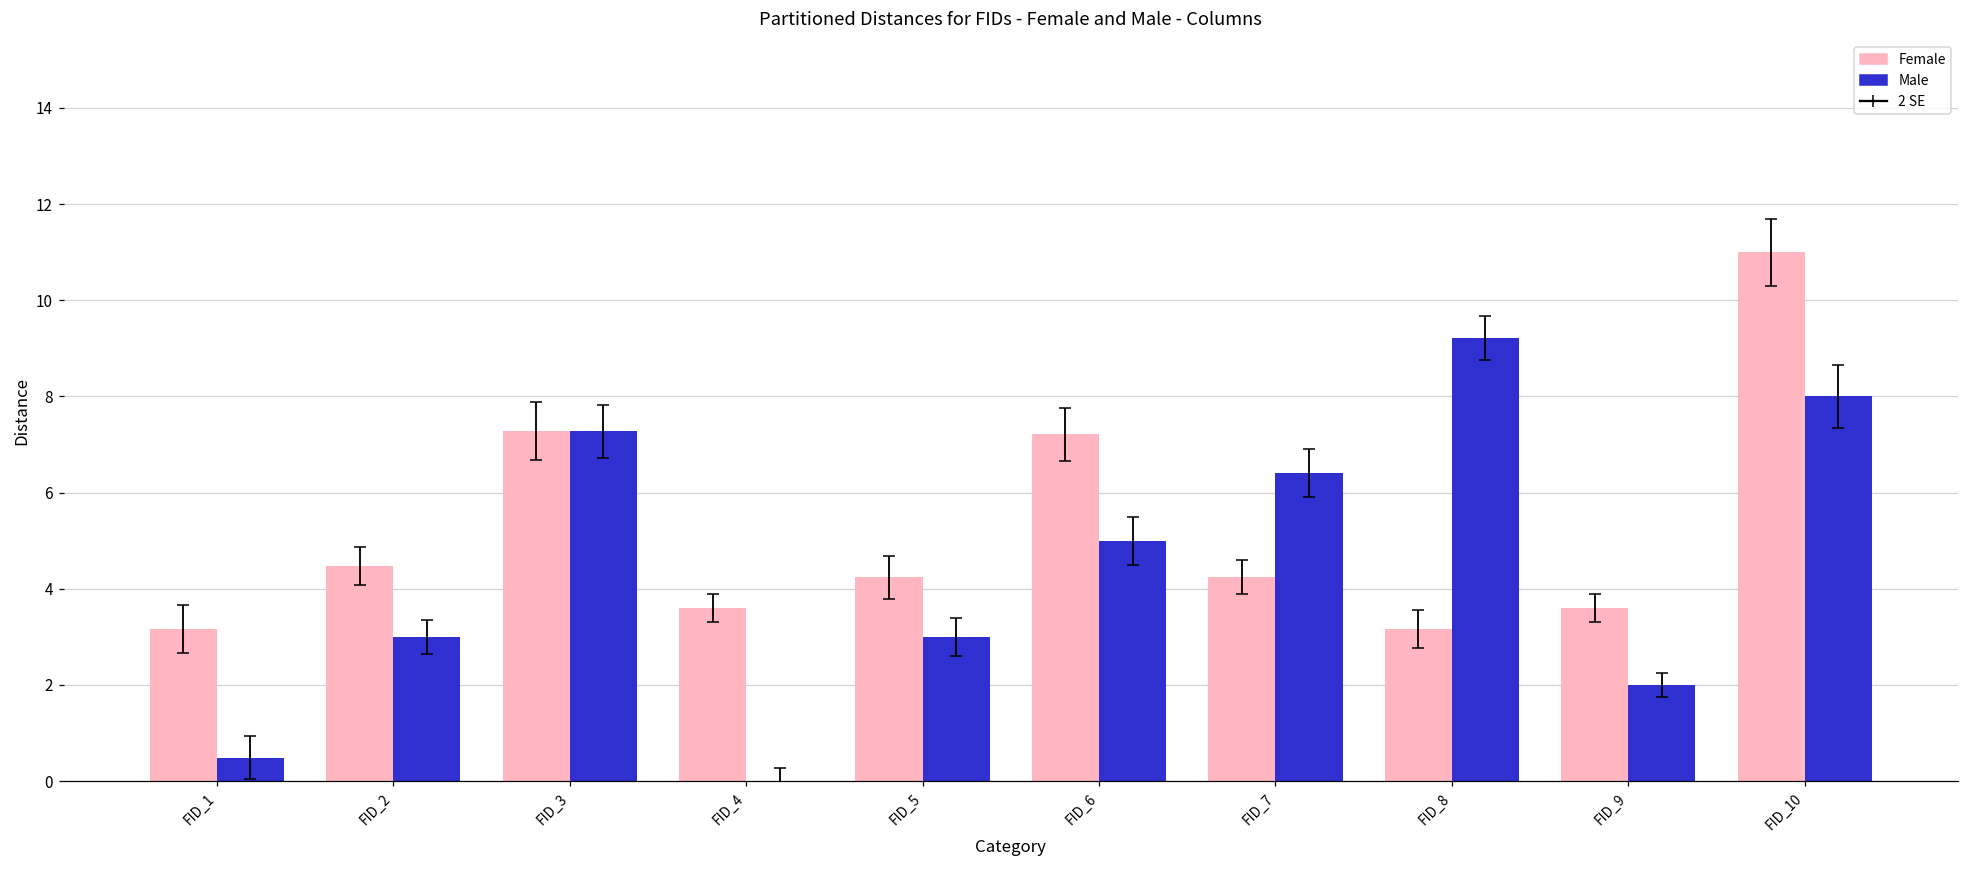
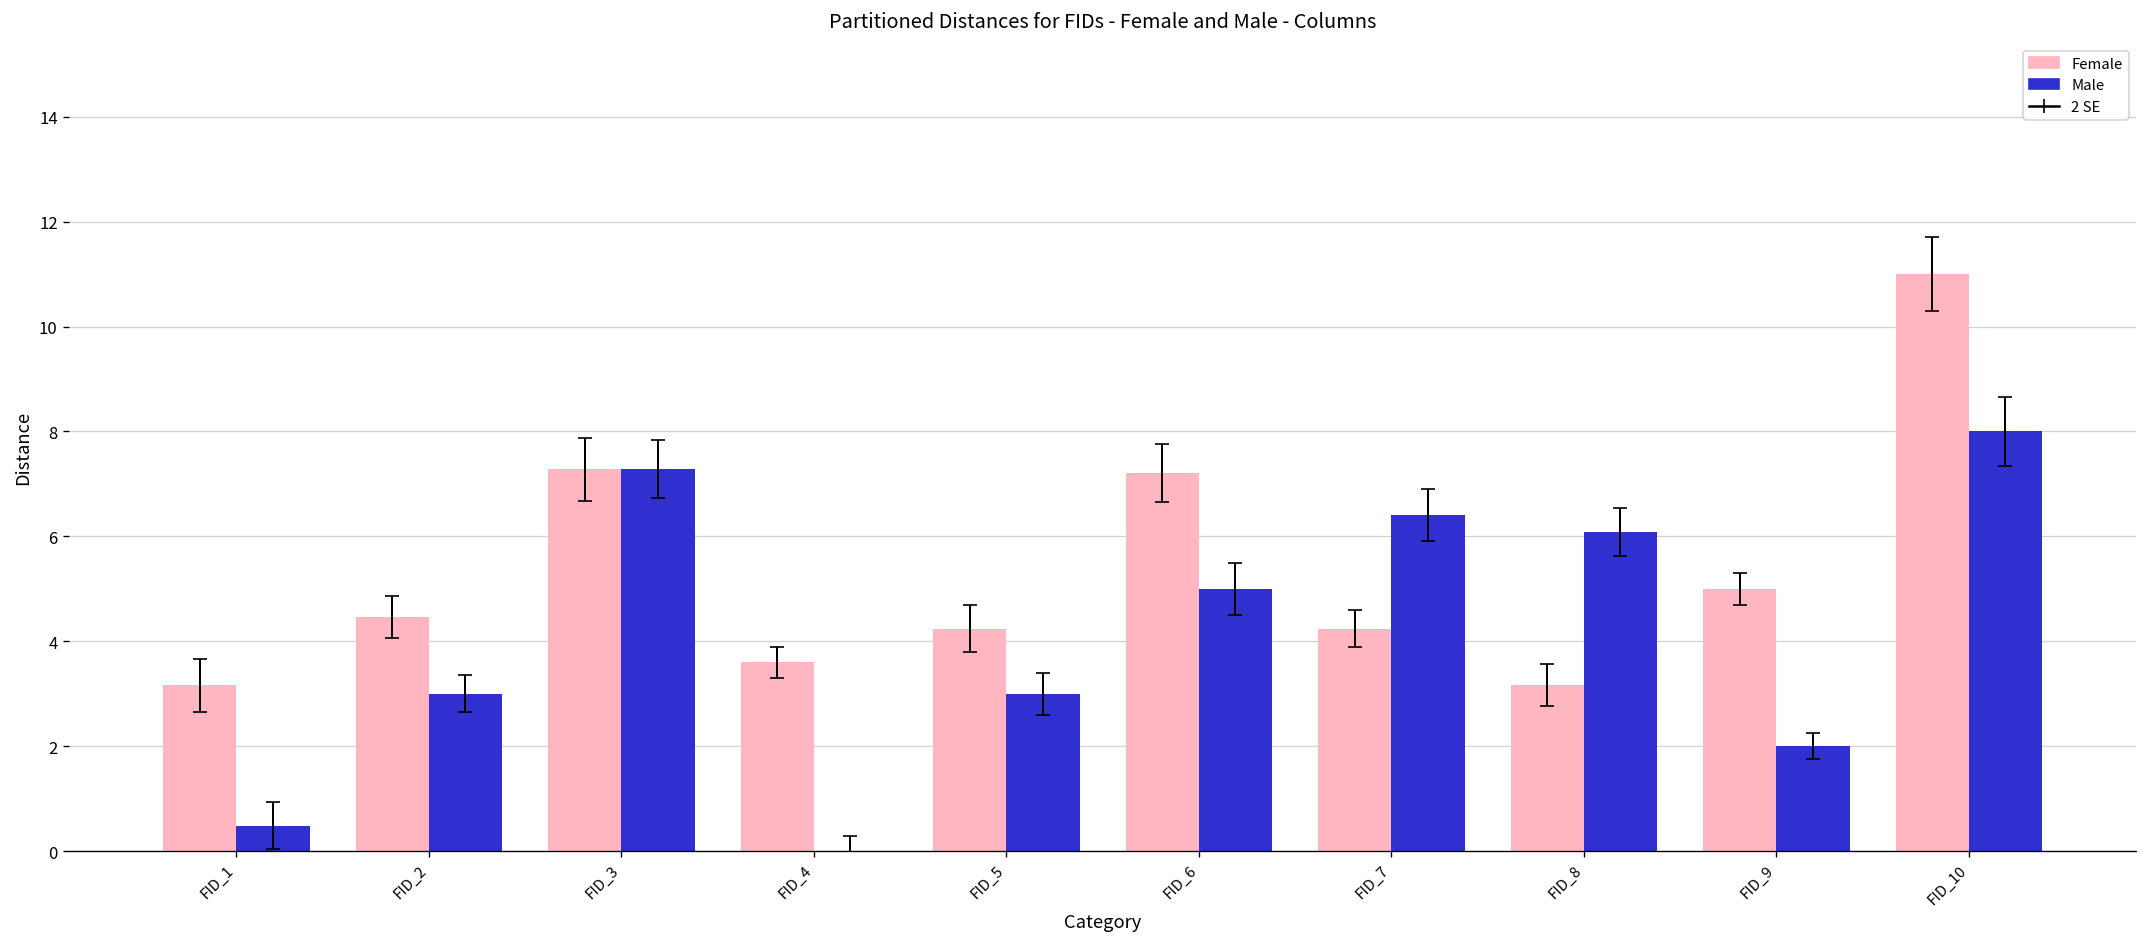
  {
    "Female": {
      "FID_1": 3.2,
      "FID_2": 4.5,
      "FID_3": 7.3,
      "FID_4": 3.6,
      "FID_5": 4.2,
      "FID_6": 7.2,
      "FID_7": 4.2,
      "FID_8": 3.2,
-     "FID_9": 3.6,
+     "FID_9": 5.0,
      "FID_10": 11.0
    },
    "Male": {
      "FID_1": 0.5,
      "FID_2": 3.0,
      "FID_3": 7.3,
      "FID_4": 0.0,
      "FID_5": 3.0,
      "FID_6": 5.0,
      "FID_7": 6.4,
-     "FID_8": 9.2,
+     "FID_8": 6.1,
      "FID_9": 2.0,
      "FID_10": 8.0
    }
  }
